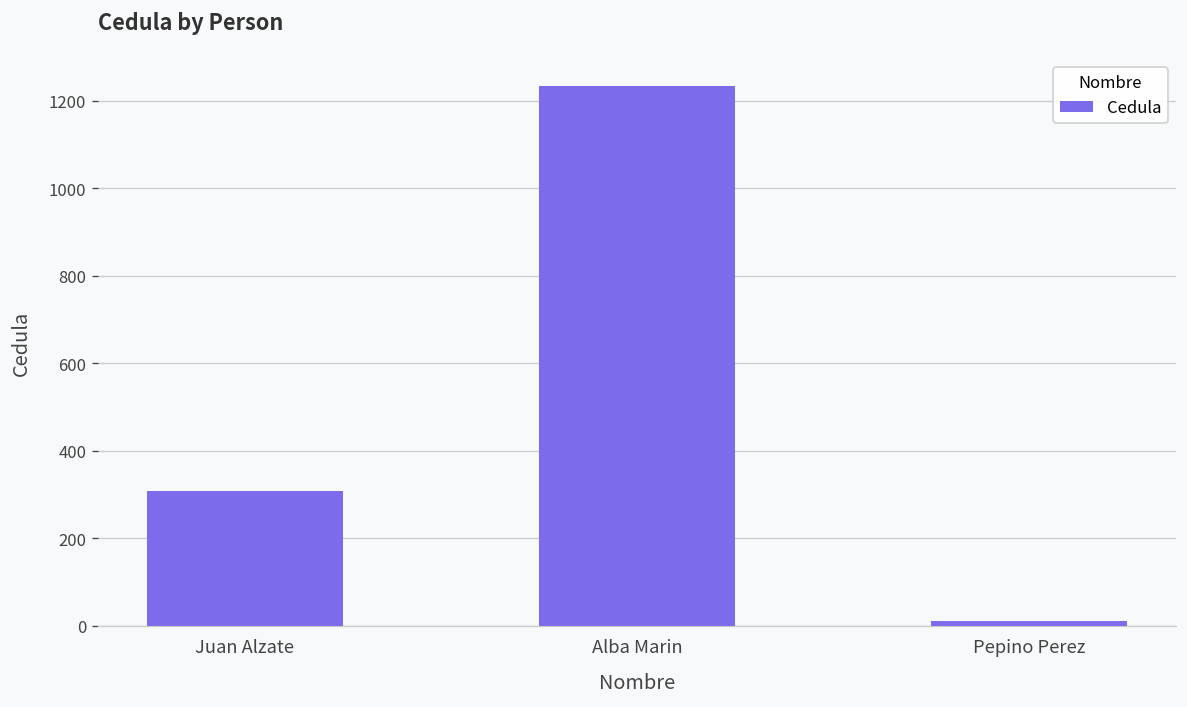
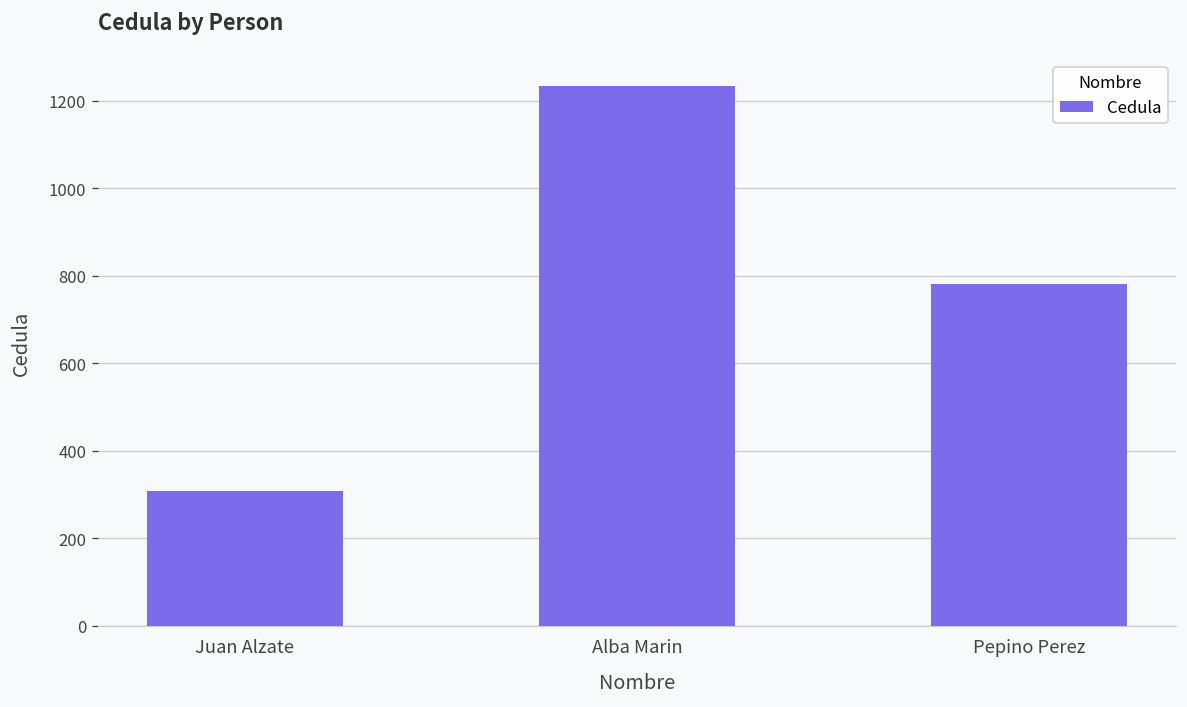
  {
    "Juan Alzate": 310,
    "Alba Marin": 1230,
-   "Pepino Perez": 10
+   "Pepino Perez": 780
  }
